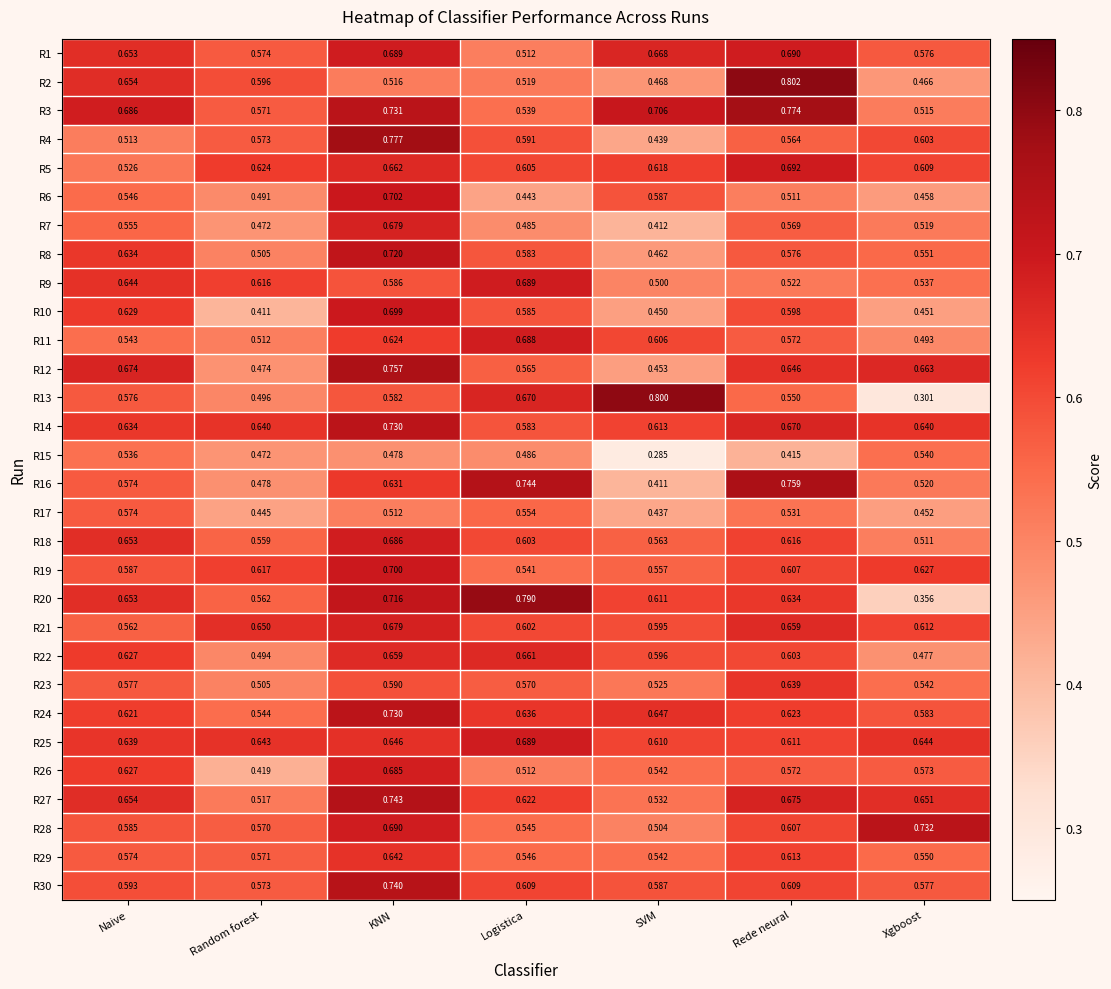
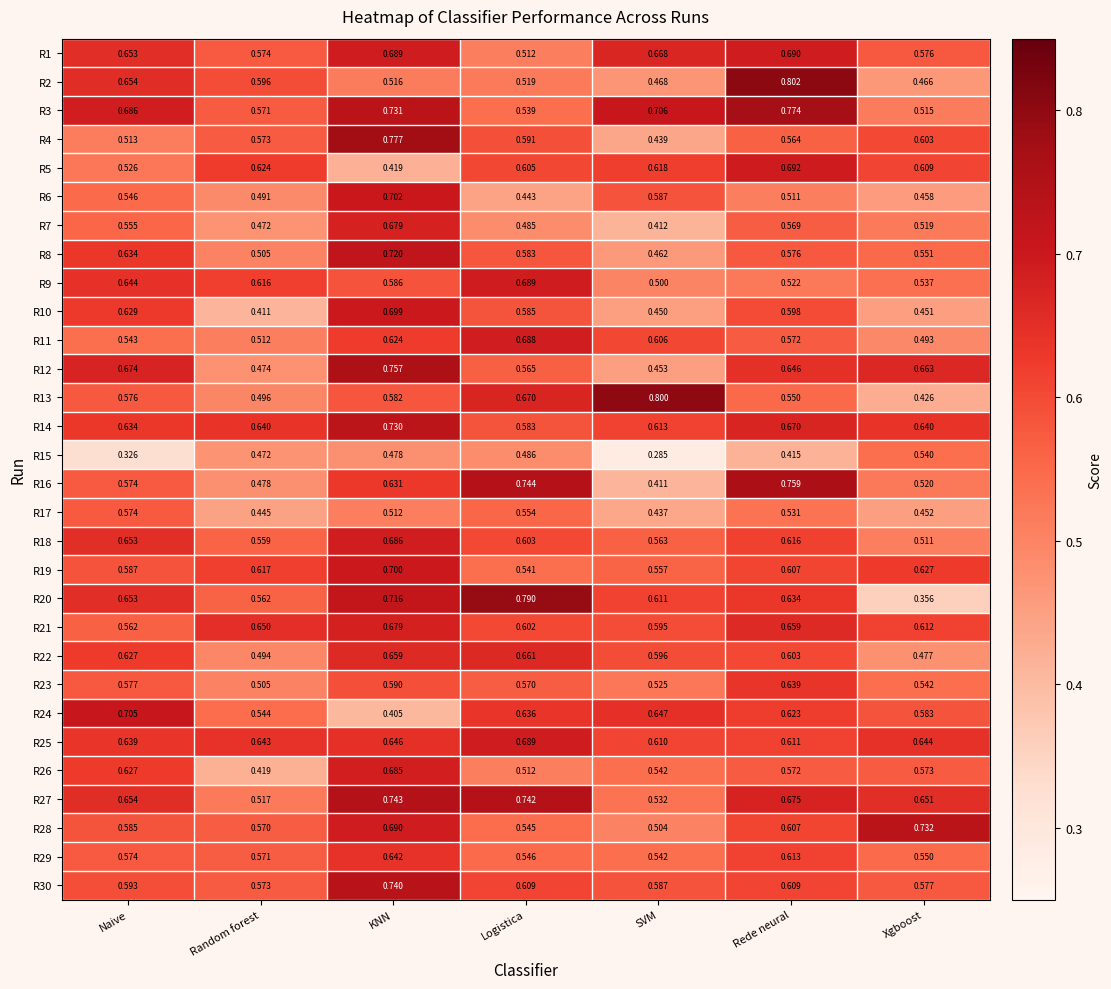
  {
    "R5": {
      "Naive": 0.526,
      "Random forest": 0.624,
-     "KNN": 0.662,
+     "KNN": 0.419,
      "Logistica": 0.605,
      "SVM": 0.618,
      "Rede neural": 0.692,
      "Xgboost": 0.609
    },
    "R13": {
      "Naive": 0.576,
      "Random forest": 0.496,
      "KNN": 0.582,
      "Logistica": 0.670,
      "SVM": 0.800,
      "Rede neural": 0.550,
-     "Xgboost": 0.301
+     "Xgboost": 0.426
    },
    "R15": {
-     "Naive": 0.536,
+     "Naive": 0.326,
      "Random forest": 0.472,
      "KNN": 0.478,
      "Logistica": 0.486,
      "SVM": 0.285,
      "Rede neural": 0.415,
      "Xgboost": 0.540
    },
    "R24": {
-     "Naive": 0.621,
+     "Naive": 0.705,
      "Random forest": 0.544,
-     "KNN": 0.730,
+     "KNN": 0.405,
      "Logistica": 0.636,
      "SVM": 0.647,
      "Rede neural": 0.623,
      "Xgboost": 0.583
    },
    "R27": {
      "Naive": 0.654,
      "Random forest": 0.517,
      "KNN": 0.743,
-     "Logistica": 0.622,
+     "Logistica": 0.742,
      "SVM": 0.532,
      "Rede neural": 0.675,
      "Xgboost": 0.651
    }
  }
